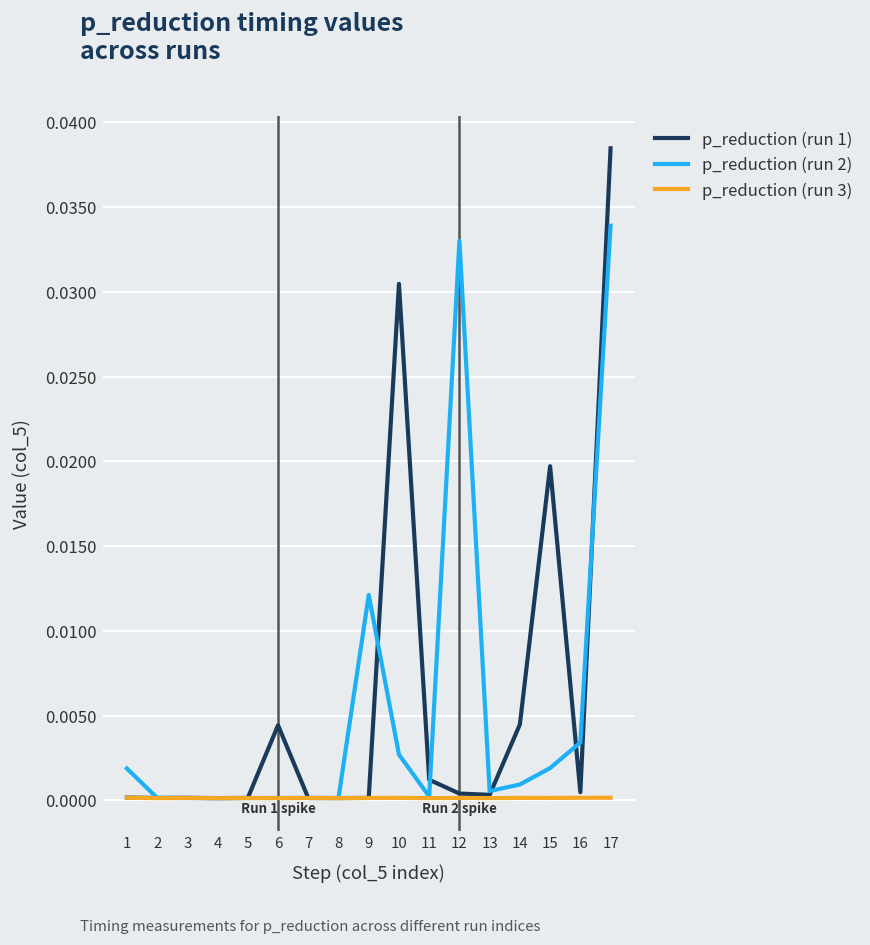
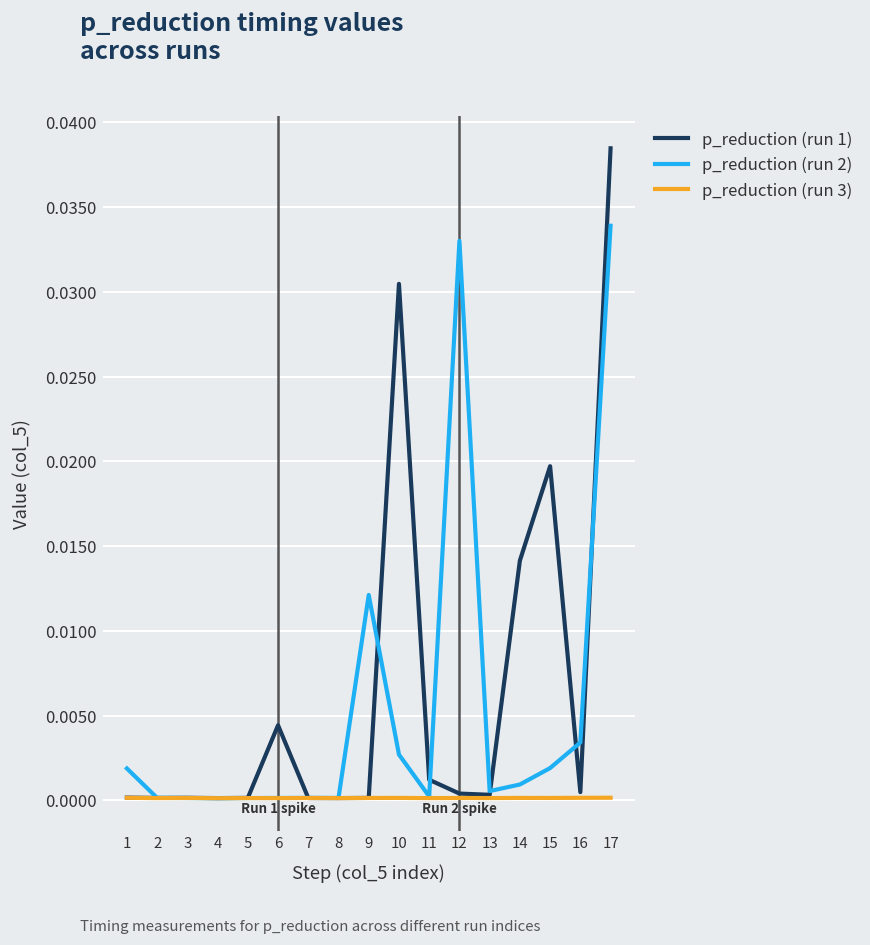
  {
    "p_reduction (run 1)": {
      "6": 0.0044,
      "10": 0.0305,
      "11": 0.0012,
      "12": 0.0004,
      "13": 0.0003,
-     "14": 0.0045,
+     "14": 0.0141,
      "15": 0.0197,
      "16": 0.0005,
      "17": 0.0385
    },
    "p_reduction (run 2)": {
      "1": 0.0019,
      "9": 0.0121,
      "10": 0.0027,
      "12": 0.0330,
      "13": 0.0005,
      "14": 0.0009,
      "15": 0.0019,
      "16": 0.0034,
      "17": 0.0339
    },
    "p_reduction (run 3)": {
      "10": 0.0001,
      "14": 0.0001,
      "15": 0.0001,
      "16": 0.0001,
      "17": 0.0002
    }
  }
